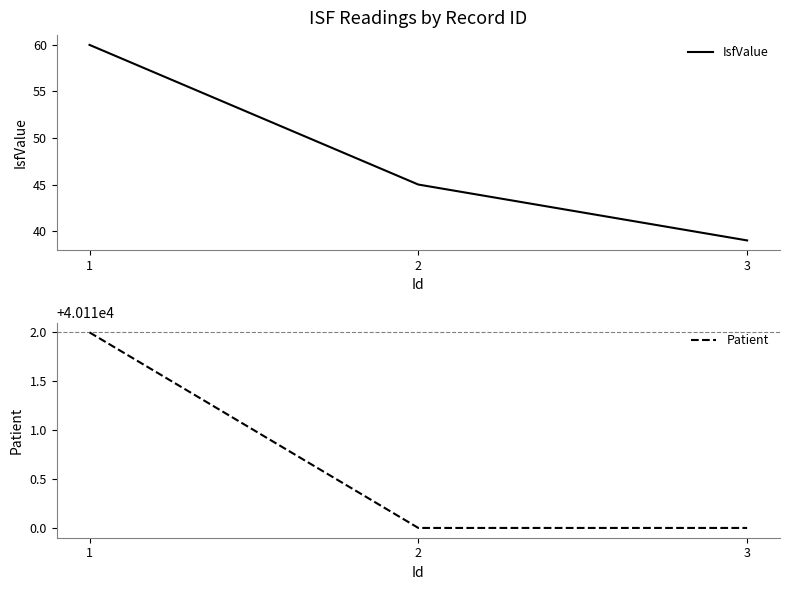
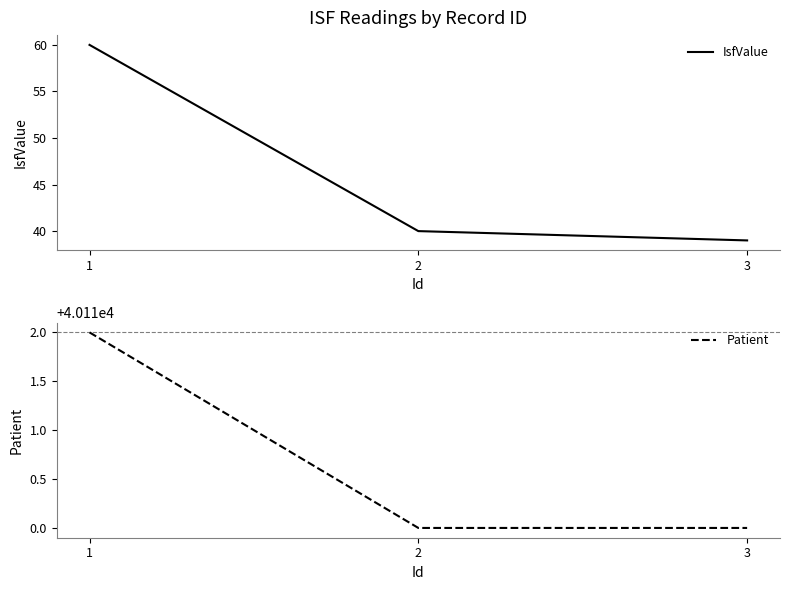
  {
    "ISF Readings by Record ID": {
      "1": 60,
-     "2": 45,
+     "2": 40,
      "3": 39
    }
  }
